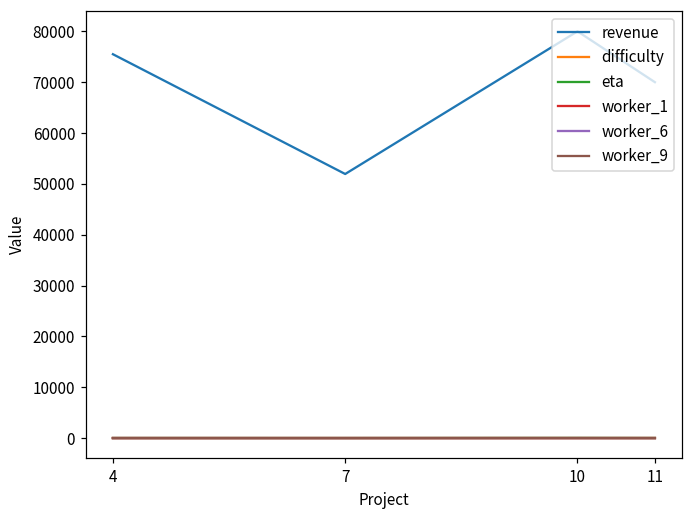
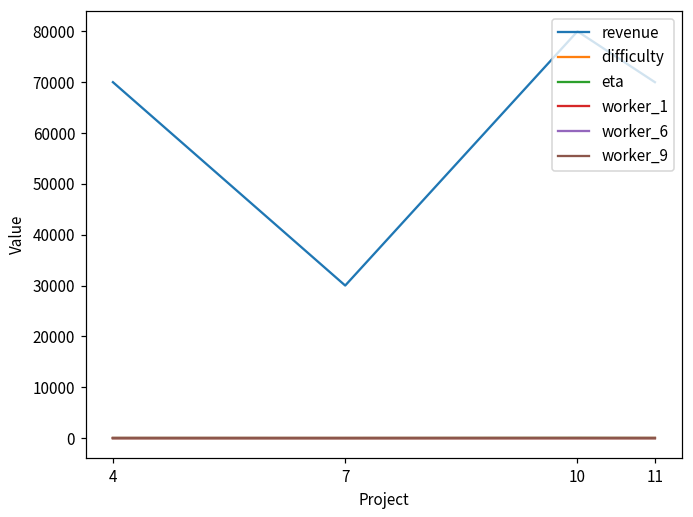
  {
    "revenue": {
-     "4": 75000,
-     "7": 52000
+     "4": 70000,
+     "7": 30000
    },
    "worker_9": {
      "4": 0,
      "7": 0,
      "10": 0,
      "11": 0
    }
  }
